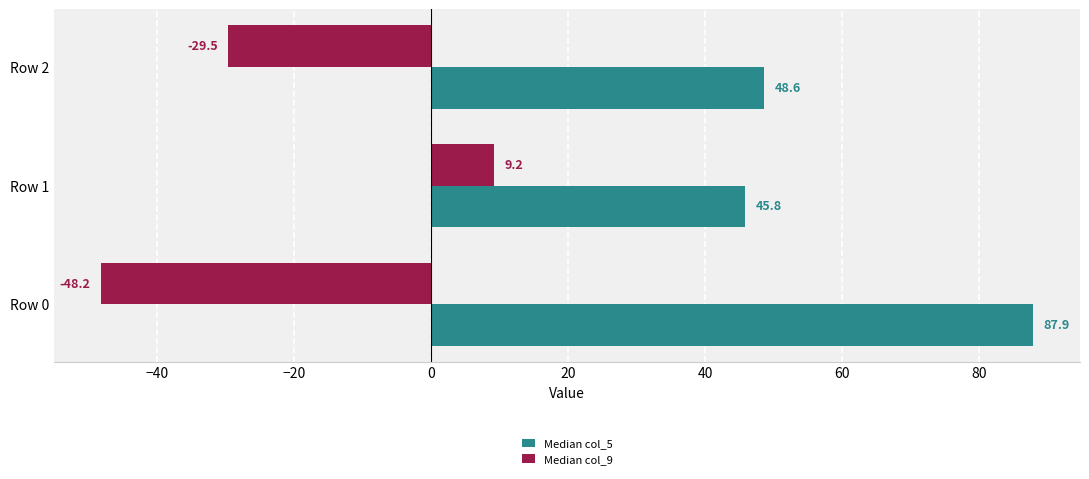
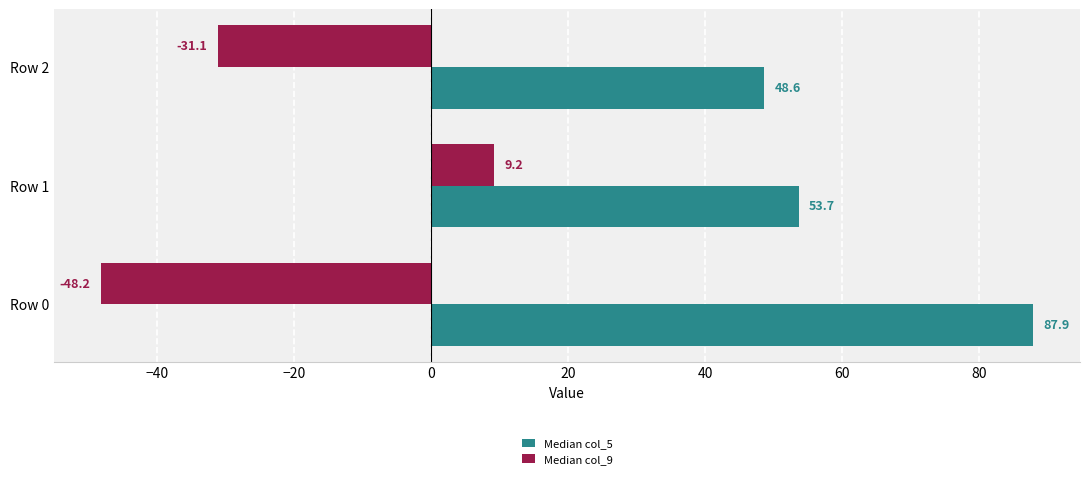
  {
    "Median col_5": {
      "Row 2": 48.6,
-     "Row 1": 45.8,
+     "Row 1": 53.7,
      "Row 0": 87.9
    },
    "Median col_9": {
-     "Row 2": -29.5,
+     "Row 2": -31.1,
      "Row 1": 9.2,
      "Row 0": -48.2
    }
  }
